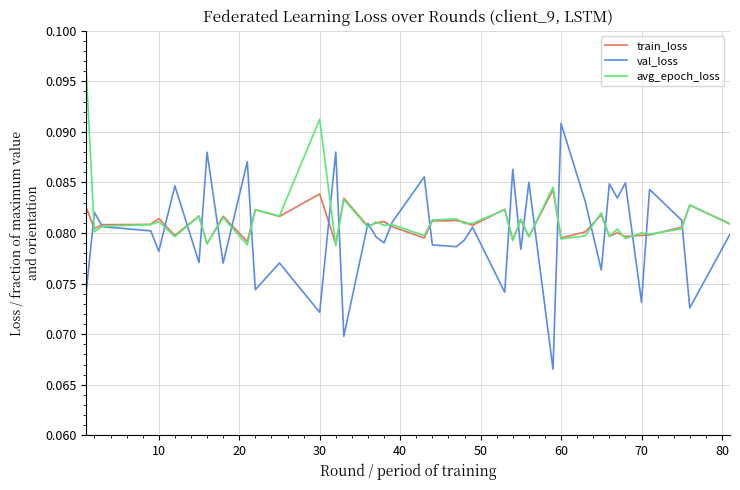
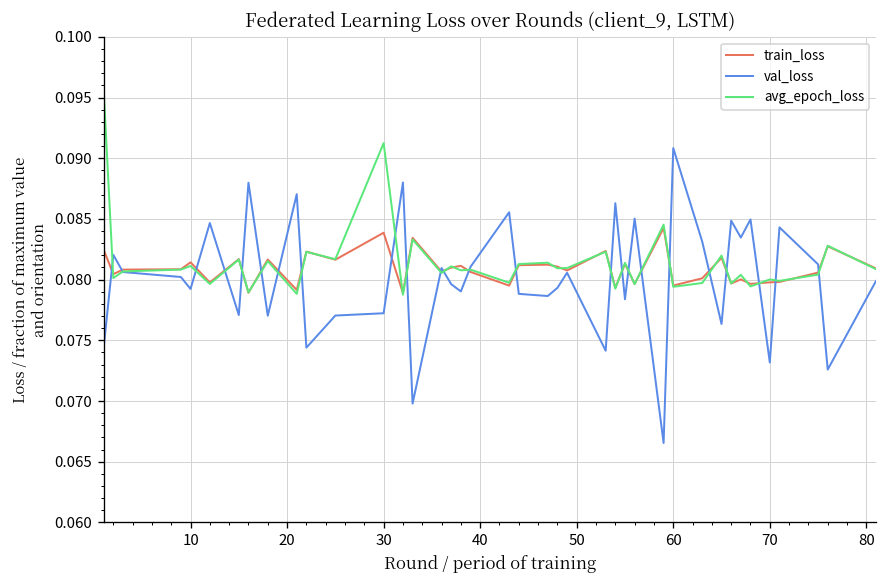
  {
    "train_loss": {
      "10": 0.0814,
      "30": 0.0839
    },
    "val_loss": {
-     "10": 0.0782,
-     "30": 0.0722,
+     "10": 0.0792,
+     "30": 0.0772,
      "60": 0.0908,
      "70": 0.0732
    },
    "avg_epoch_loss": {
      "10": 0.0811,
      "30": 0.0912
    }
  }
